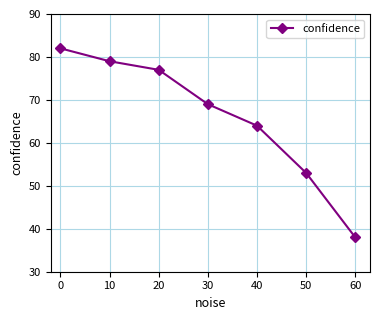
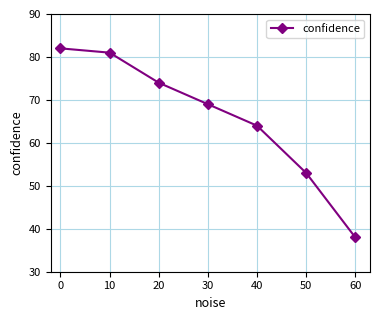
  {
    "0": 82,
-   "10": 79,
-   "20": 77,
+   "10": 81,
+   "20": 74,
    "30": 69,
    "40": 64,
    "50": 53,
    "60": 38
  }
